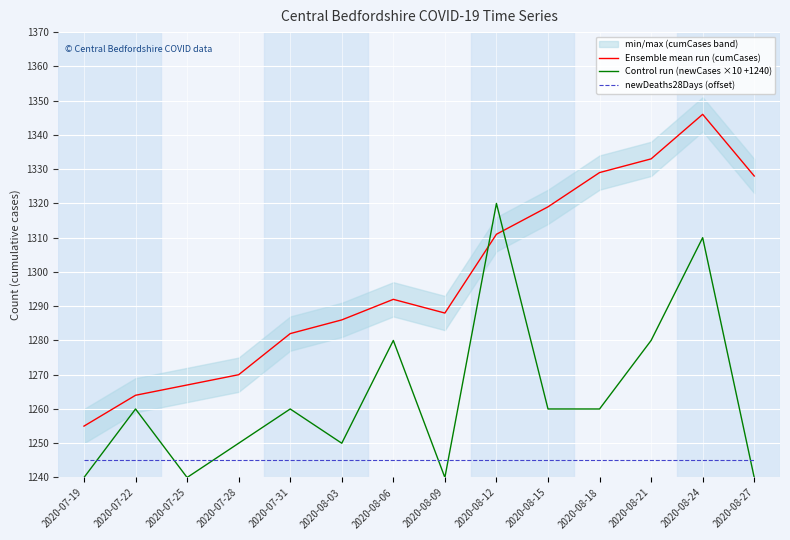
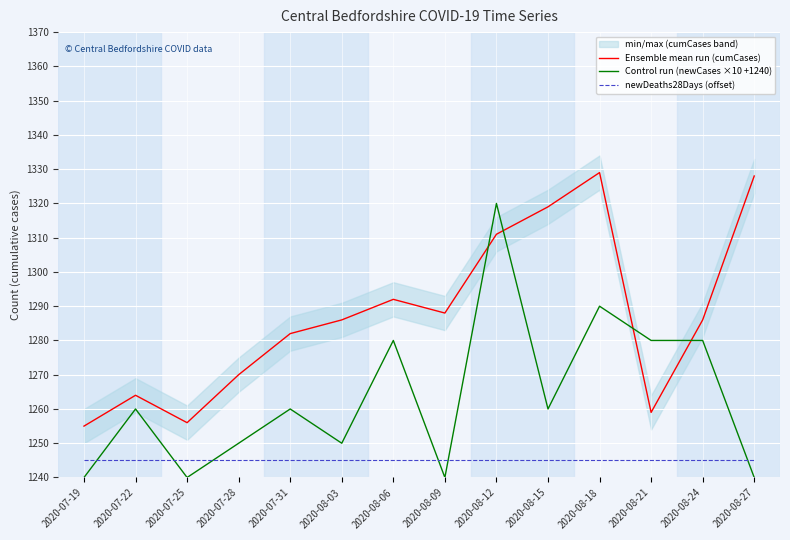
  {
    "Ensemble mean run (cumCases)": {
      "2020-07-19": 1255,
      "2020-07-22": 1264,
-     "2020-07-25": 1267,
+     "2020-07-25": 1256,
      "2020-07-28": 1270,
      "2020-07-31": 1282,
      "2020-08-03": 1286,
      "2020-08-06": 1292,
      "2020-08-09": 1288,
      "2020-08-12": 1311,
      "2020-08-15": 1319,
      "2020-08-18": 1329,
-     "2020-08-21": 1333,
-     "2020-08-24": 1346,
+     "2020-08-21": 1259,
+     "2020-08-24": 1286,
      "2020-08-27": 1328
    },
    "Control run (newCases ×10 +1240)": {
      "2020-07-19": 1240,
      "2020-07-22": 1260,
      "2020-07-25": 1240,
      "2020-07-28": 1250,
      "2020-07-31": 1260,
      "2020-08-03": 1250,
      "2020-08-06": 1280,
      "2020-08-09": 1240,
      "2020-08-12": 1320,
      "2020-08-15": 1260,
-     "2020-08-18": 1260,
+     "2020-08-18": 1290,
      "2020-08-21": 1280,
-     "2020-08-24": 1310,
+     "2020-08-24": 1280,
      "2020-08-27": 1240
    },
    "newDeaths28Days (offset)": {
      "2020-07-19": 1245,
      "2020-07-22": 1245,
      "2020-07-25": 1245,
      "2020-07-28": 1245,
      "2020-07-31": 1245,
      "2020-08-03": 1245,
      "2020-08-06": 1245,
      "2020-08-09": 1245,
      "2020-08-12": 1245,
      "2020-08-15": 1245,
      "2020-08-18": 1245,
      "2020-08-21": 1245,
      "2020-08-24": 1245,
      "2020-08-27": 1245
    }
  }
